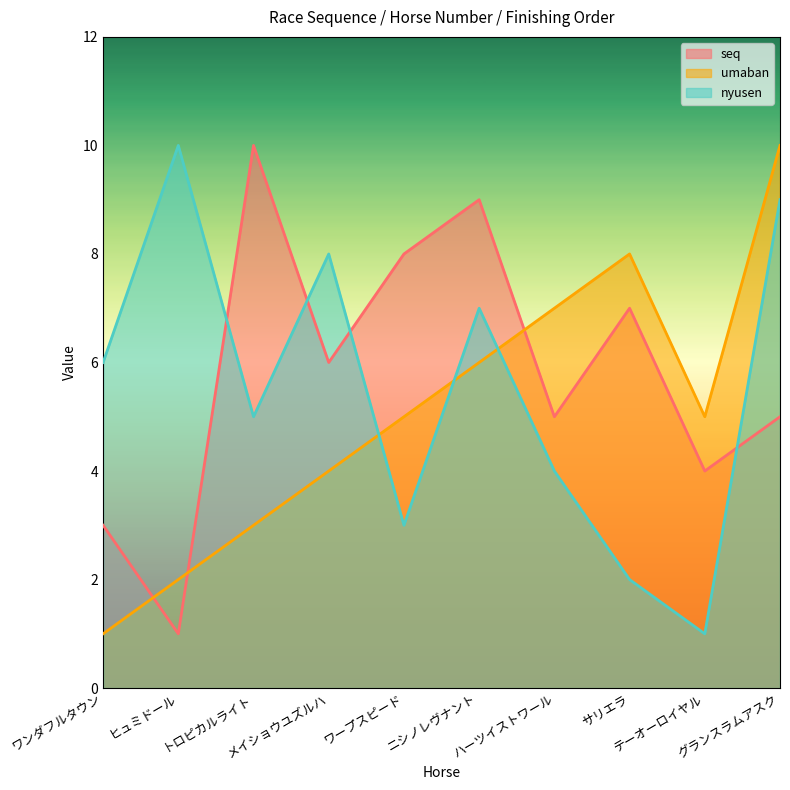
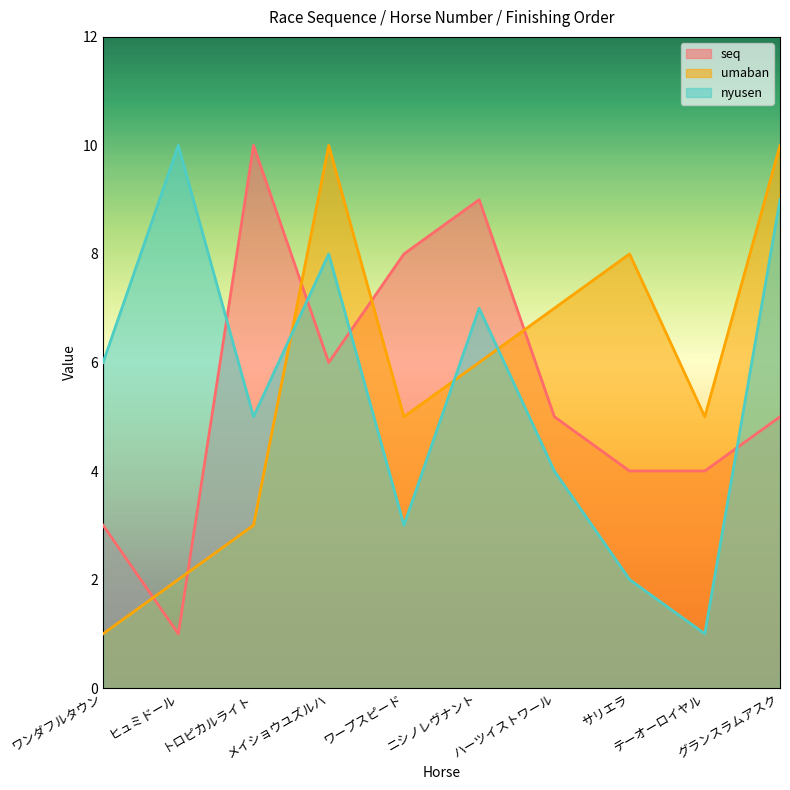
  {
    "seq": {
      "ワンダフルタウン": 3,
      "ヒュミドール": 1,
      "トロピカルライト": 10,
      "メイショウユズルハ": 6,
      "ワープスピード": 8,
      "ニシノレヴナント": 9,
      "ハーツイストワール": 5,
-     "サリエラ": 7,
+     "サリエラ": 4,
      "テーオーロイヤル": 4,
      "グランスラムアスク": 5
    },
    "umaban": {
      "ワンダフルタウン": 1,
      "ヒュミドール": 2,
      "トロピカルライト": 3,
-     "メイショウユズルハ": 4,
+     "メイショウユズルハ": 10,
      "ワープスピード": 5,
      "ニシノレヴナント": 6,
      "ハーツイストワール": 7,
      "サリエラ": 8,
      "テーオーロイヤル": 5,
      "グランスラムアスク": 10
    },
    "nyusen": {
      "ワンダフルタウン": 6,
      "ヒュミドール": 10,
      "トロピカルライト": 5,
      "メイショウユズルハ": 8,
      "ワープスピード": 3,
      "ニシノレヴナント": 7,
      "ハーツイストワール": 4,
      "サリエラ": 2,
      "テーオーロイヤル": 1,
      "グランスラムアスク": 9
    }
  }
